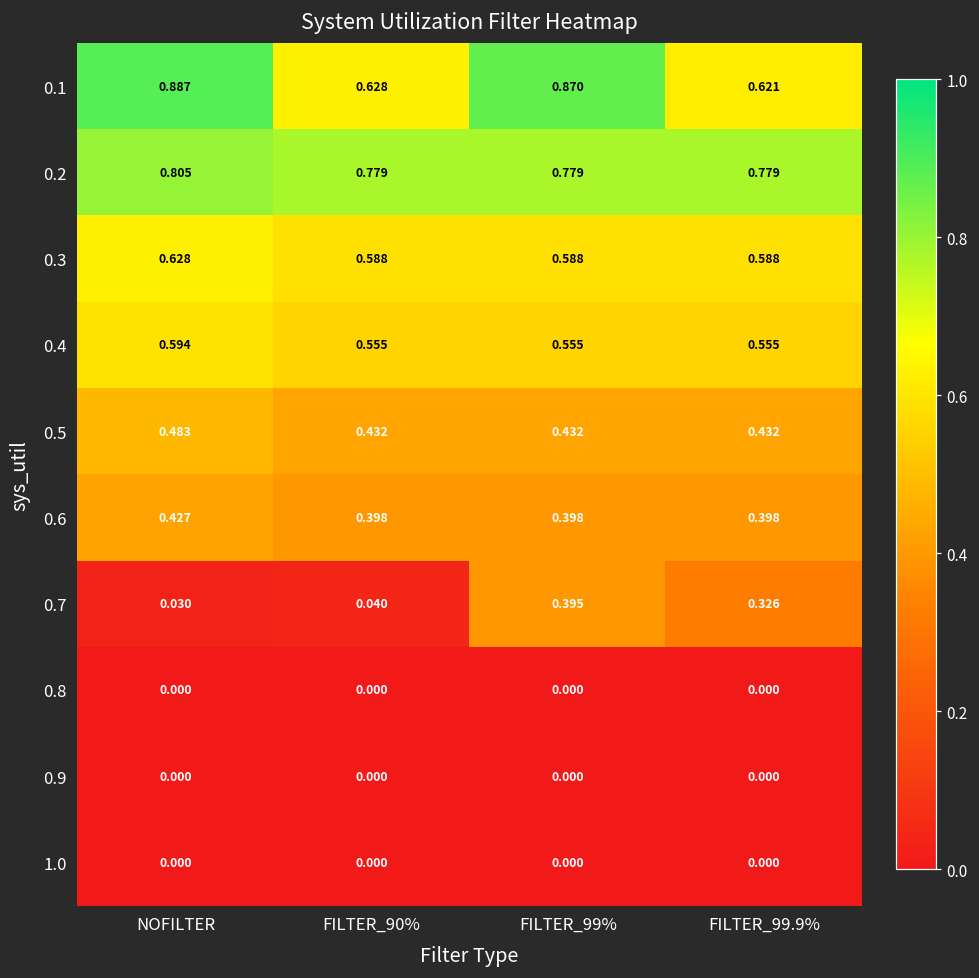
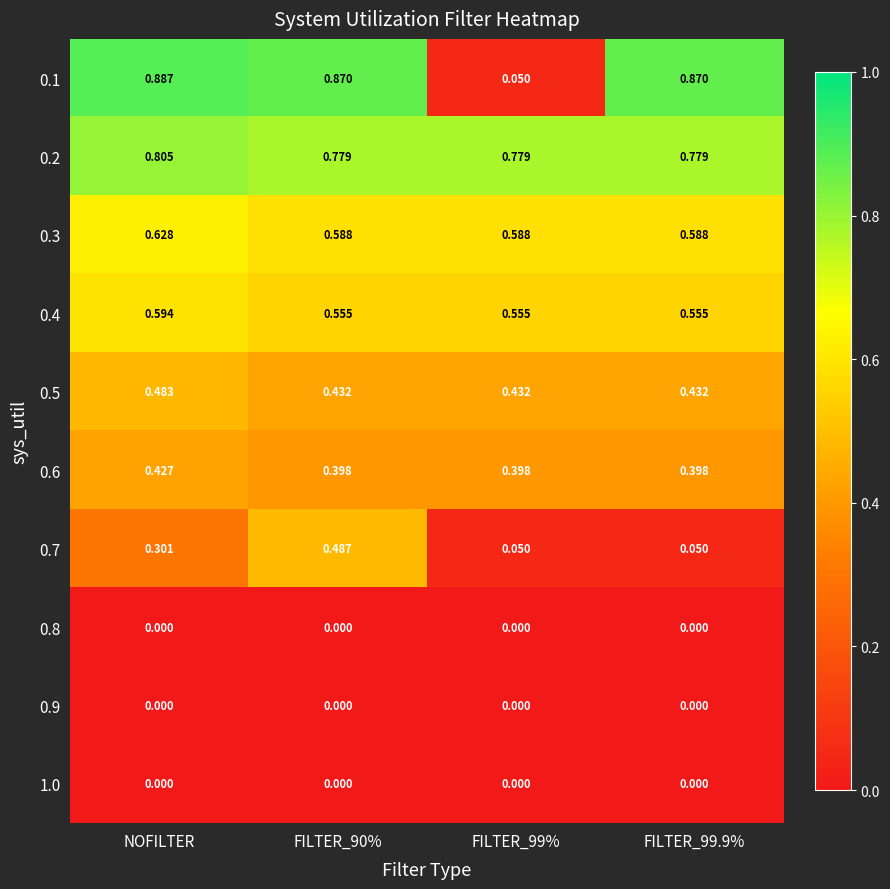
  {
    "0.1": {
      "NOFILTER": 0.887,
-     "FILTER_90%": 0.628,
-     "FILTER_99%": 0.870,
-     "FILTER_99.9%": 0.621
+     "FILTER_90%": 0.870,
+     "FILTER_99%": 0.050,
+     "FILTER_99.9%": 0.870
    },
    "0.2": {
      "NOFILTER": 0.805,
      "FILTER_90%": 0.779,
      "FILTER_99%": 0.779,
      "FILTER_99.9%": 0.779
    },
    "0.3": {
      "NOFILTER": 0.628,
      "FILTER_90%": 0.588,
      "FILTER_99%": 0.588,
      "FILTER_99.9%": 0.588
    },
    "0.4": {
      "NOFILTER": 0.594,
      "FILTER_90%": 0.555,
      "FILTER_99%": 0.555,
      "FILTER_99.9%": 0.555
    },
    "0.5": {
      "NOFILTER": 0.483,
      "FILTER_90%": 0.432,
      "FILTER_99%": 0.432,
      "FILTER_99.9%": 0.432
    },
    "0.6": {
      "NOFILTER": 0.427,
      "FILTER_90%": 0.398,
      "FILTER_99%": 0.398,
      "FILTER_99.9%": 0.398
    },
    "0.7": {
-     "NOFILTER": 0.030,
-     "FILTER_90%": 0.040,
-     "FILTER_99%": 0.395,
-     "FILTER_99.9%": 0.326
+     "NOFILTER": 0.301,
+     "FILTER_90%": 0.487,
+     "FILTER_99%": 0.050,
+     "FILTER_99.9%": 0.050
    },
    "0.8": {
      "NOFILTER": 0.000,
      "FILTER_90%": 0.000,
      "FILTER_99%": 0.000,
      "FILTER_99.9%": 0.000
    },
    "0.9": {
      "NOFILTER": 0.000,
      "FILTER_90%": 0.000,
      "FILTER_99%": 0.000,
      "FILTER_99.9%": 0.000
    },
    "1.0": {
      "NOFILTER": 0.000,
      "FILTER_90%": 0.000,
      "FILTER_99%": 0.000,
      "FILTER_99.9%": 0.000
    }
  }
